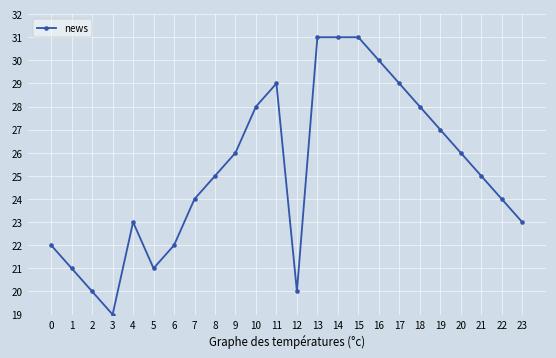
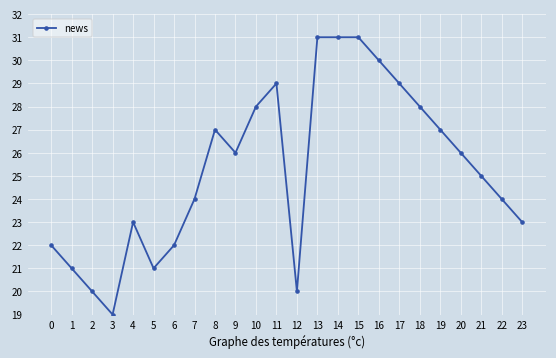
  {
    "0": 22,
    "1": 21,
    "2": 20,
    "3": 19,
    "4": 23,
    "5": 21,
    "6": 22,
    "7": 24,
-   "8": 25,
+   "8": 27,
    "9": 26,
    "10": 28,
    "11": 29,
    "12": 20,
    "13": 31,
    "14": 31,
    "15": 31,
    "16": 30,
    "17": 29,
    "18": 28,
    "19": 27,
    "20": 26,
    "21": 25,
    "22": 24,
    "23": 23
  }
